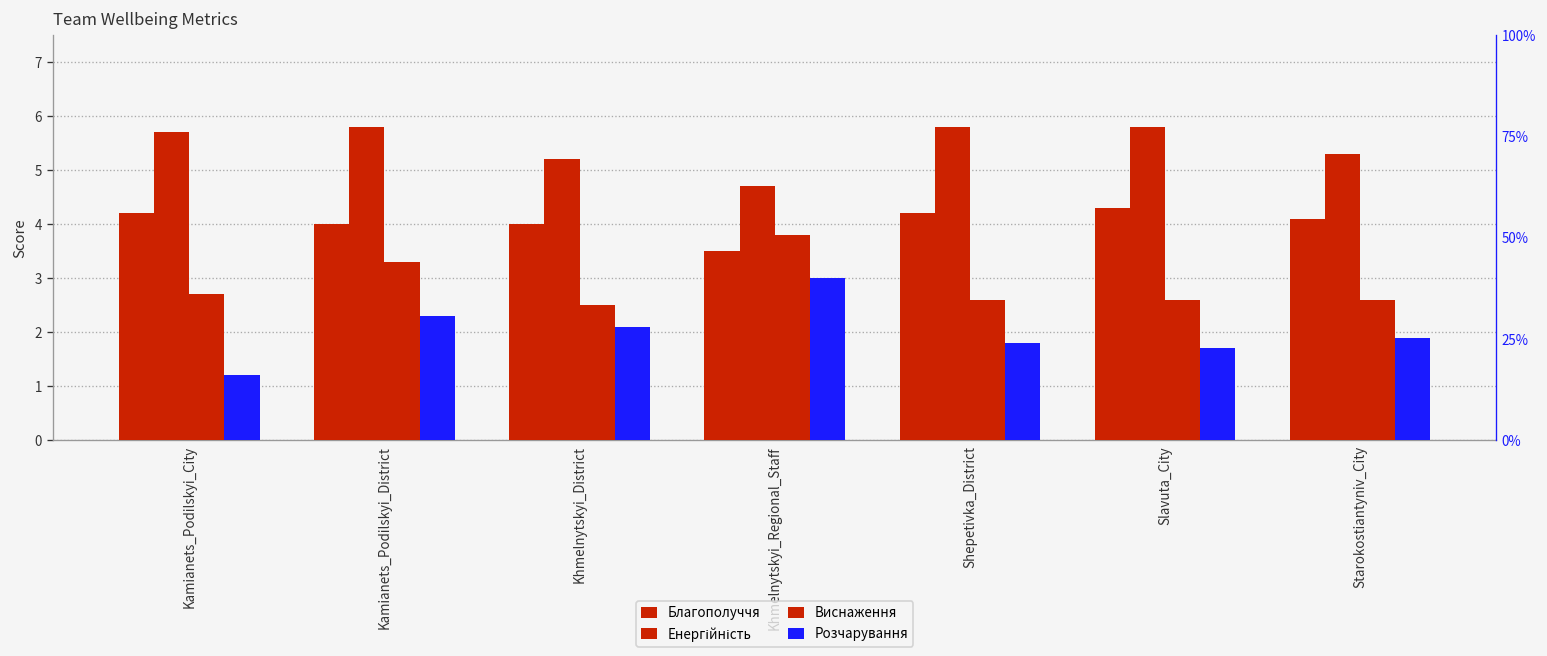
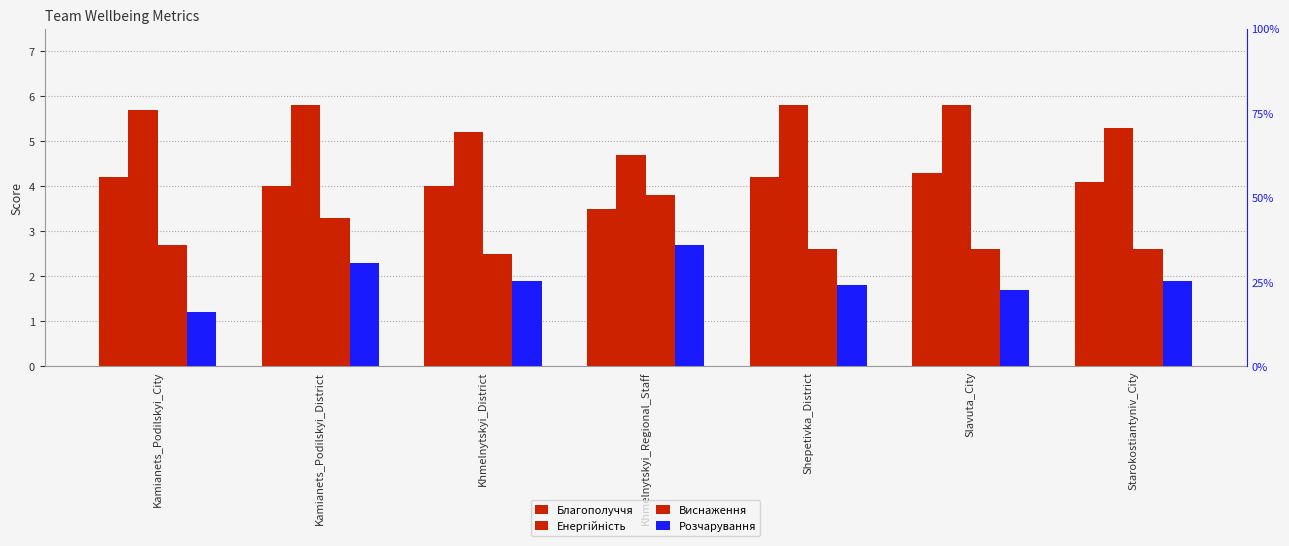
  {
    "Розчарування": {
      "Kamianets_Podilskyi_City": 1.2,
      "Kamianets_Podilskyi_District": 2.3,
-     "Khmelnytskyi_District": 2.1,
-     "Khmelnytskyi_Regional_Staff": 3.0,
+     "Khmelnytskyi_District": 1.9,
+     "Khmelnytskyi_Regional_Staff": 2.7,
      "Shepetivka_District": 1.8,
      "Slavuta_City": 1.7,
      "Starokostiantyniv_City": 1.9
    }
  }
